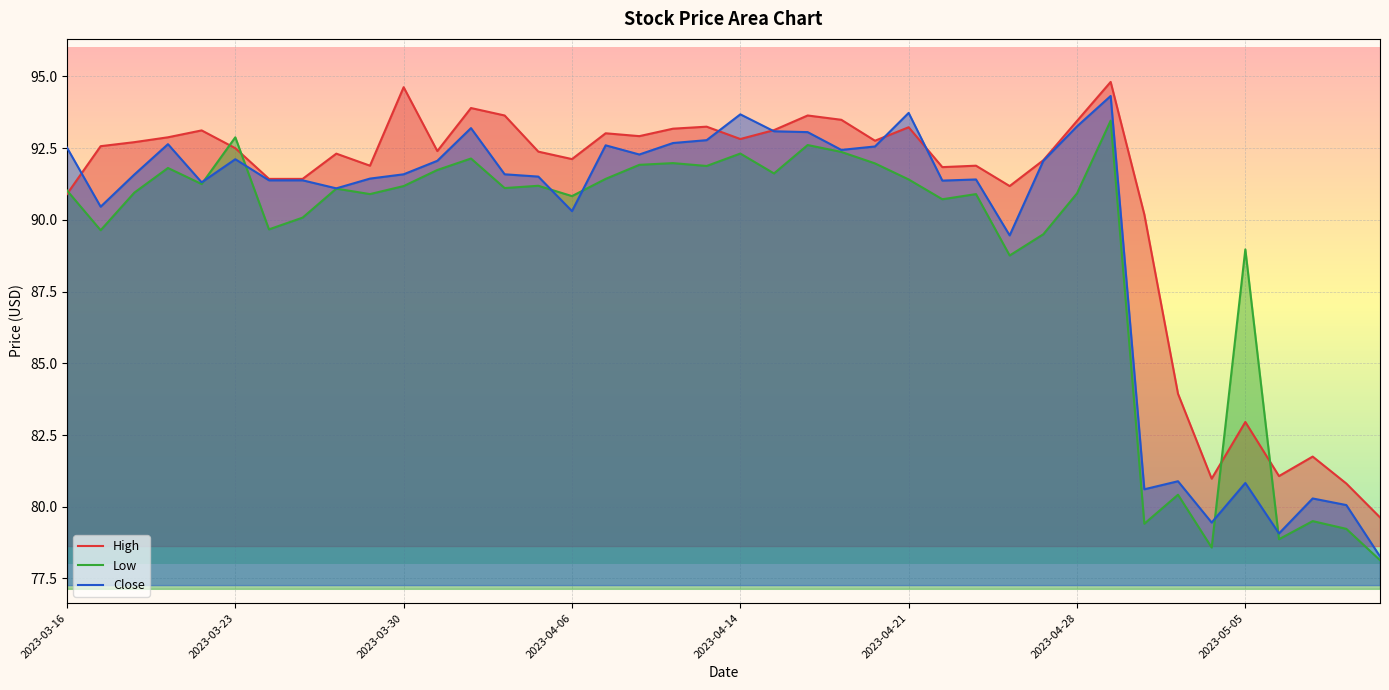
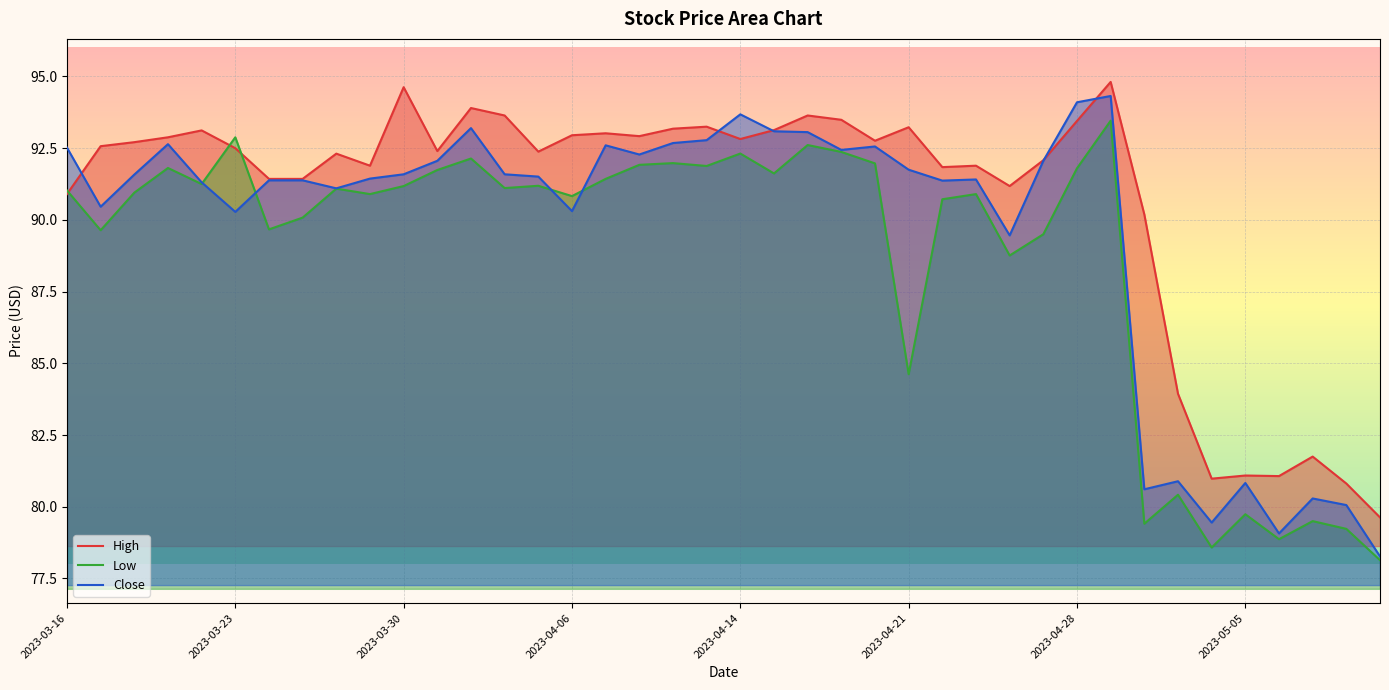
  {
    "High": {
      "2023-03-16": 90.9,
      "2023-03-23": 92.5,
      "2023-03-30": 94.6,
-     "2023-04-06": 92.1,
+     "2023-04-06": 93.0,
      "2023-04-14": 92.8,
      "2023-04-21": 93.2,
      "2023-04-28": 93.4,
-     "2023-05-05": 83.0
+     "2023-05-05": 81.1
    },
    "Low": {
      "2023-03-16": 91.0,
      "2023-03-23": 92.9,
      "2023-03-30": 91.2,
      "2023-04-06": 90.8,
      "2023-04-14": 92.3,
-     "2023-04-21": 91.4,
-     "2023-04-28": 90.9,
-     "2023-05-05": 89.0
+     "2023-04-21": 84.6,
+     "2023-04-28": 91.8,
+     "2023-05-05": 79.7
    },
    "Close": {
      "2023-03-16": 92.5,
-     "2023-03-23": 92.1,
+     "2023-03-23": 90.3,
      "2023-03-30": 91.6,
      "2023-04-06": 90.3,
      "2023-04-14": 93.7,
-     "2023-04-21": 93.7,
-     "2023-04-28": 93.3,
+     "2023-04-21": 91.8,
+     "2023-04-28": 94.1,
      "2023-05-05": 80.8
    }
  }
